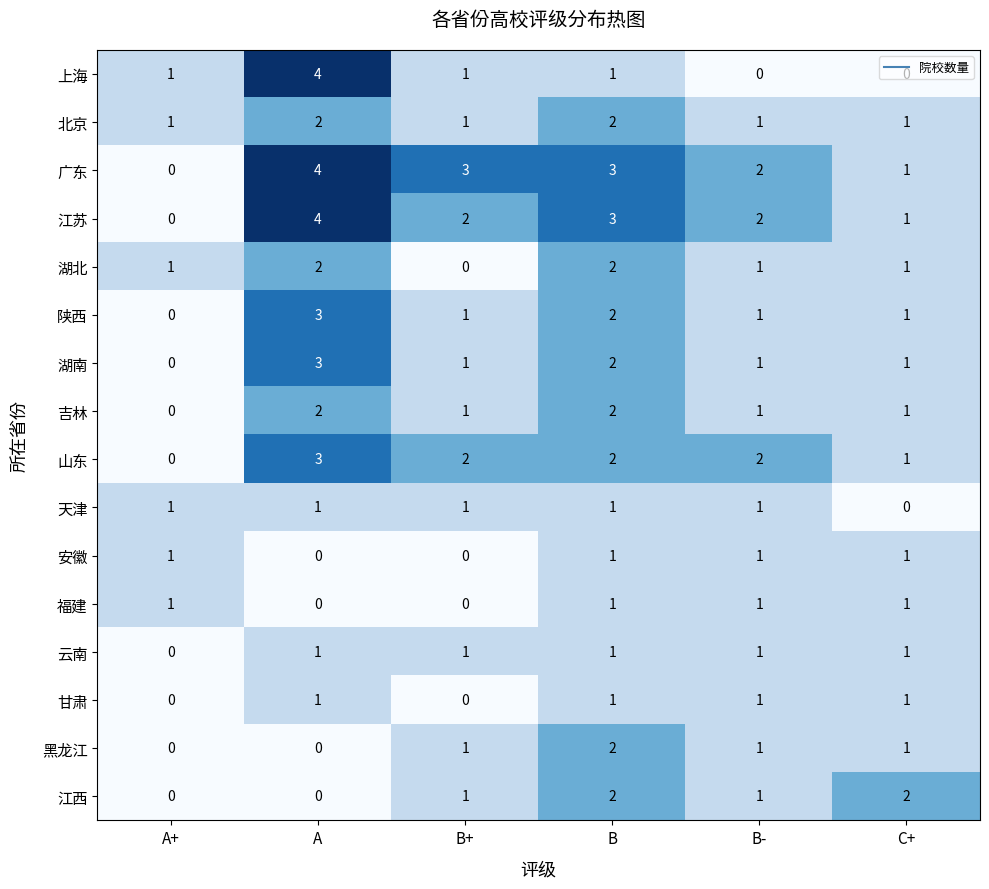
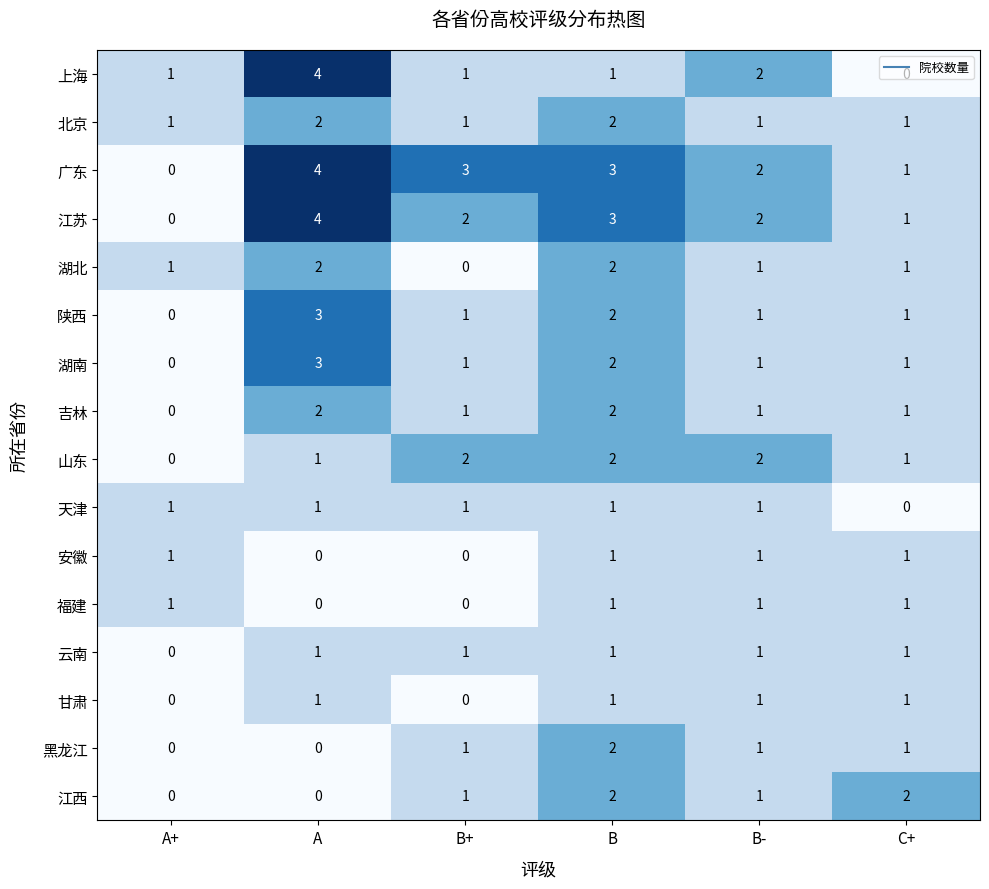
  {
    "上海": {
      "A+": 1,
      "A": 4,
      "B+": 1,
      "B": 1,
-     "B-": 0
+     "B-": 2
    },
    "北京": {
      "A+": 1,
      "A": 2,
      "B+": 1,
      "B": 2,
      "B-": 1,
      "C+": 1
    },
    "广东": {
      "A+": 0,
      "A": 4,
      "B+": 3,
      "B": 3,
      "B-": 2,
      "C+": 1
    },
    "江苏": {
      "A+": 0,
      "A": 4,
      "B+": 2,
      "B": 3,
      "B-": 2,
      "C+": 1
    },
    "湖北": {
      "A+": 1,
      "A": 2,
      "B+": 0,
      "B": 2,
      "B-": 1,
      "C+": 1
    },
    "陕西": {
      "A+": 0,
      "A": 3,
      "B+": 1,
      "B": 2,
      "B-": 1,
      "C+": 1
    },
    "湖南": {
      "A+": 0,
      "A": 3,
      "B+": 1,
      "B": 2,
      "B-": 1,
      "C+": 1
    },
    "吉林": {
      "A+": 0,
      "A": 2,
      "B+": 1,
      "B": 2,
      "B-": 1,
      "C+": 1
    },
    "山东": {
      "A+": 0,
-     "A": 3,
+     "A": 1,
      "B+": 2,
      "B": 2,
      "B-": 2,
      "C+": 1
    },
    "天津": {
      "A+": 1,
      "A": 1,
      "B+": 1,
      "B": 1,
      "B-": 1,
      "C+": 0
    },
    "安徽": {
      "A+": 1,
      "A": 0,
      "B+": 0,
      "B": 1,
      "B-": 1,
      "C+": 1
    },
    "福建": {
      "A+": 1,
      "A": 0,
      "B+": 0,
      "B": 1,
      "B-": 1,
      "C+": 1
    },
    "云南": {
      "A+": 0,
      "A": 1,
      "B+": 1,
      "B": 1,
      "B-": 1,
      "C+": 1
    },
    "甘肃": {
      "A+": 0,
      "A": 1,
      "B+": 0,
      "B": 1,
      "B-": 1,
      "C+": 1
    },
    "黑龙江": {
      "A+": 0,
      "A": 0,
      "B+": 1,
      "B": 2,
      "B-": 1,
      "C+": 1
    },
    "江西": {
      "A+": 0,
      "A": 0,
      "B+": 1,
      "B": 2,
      "B-": 1,
      "C+": 2
    }
  }
